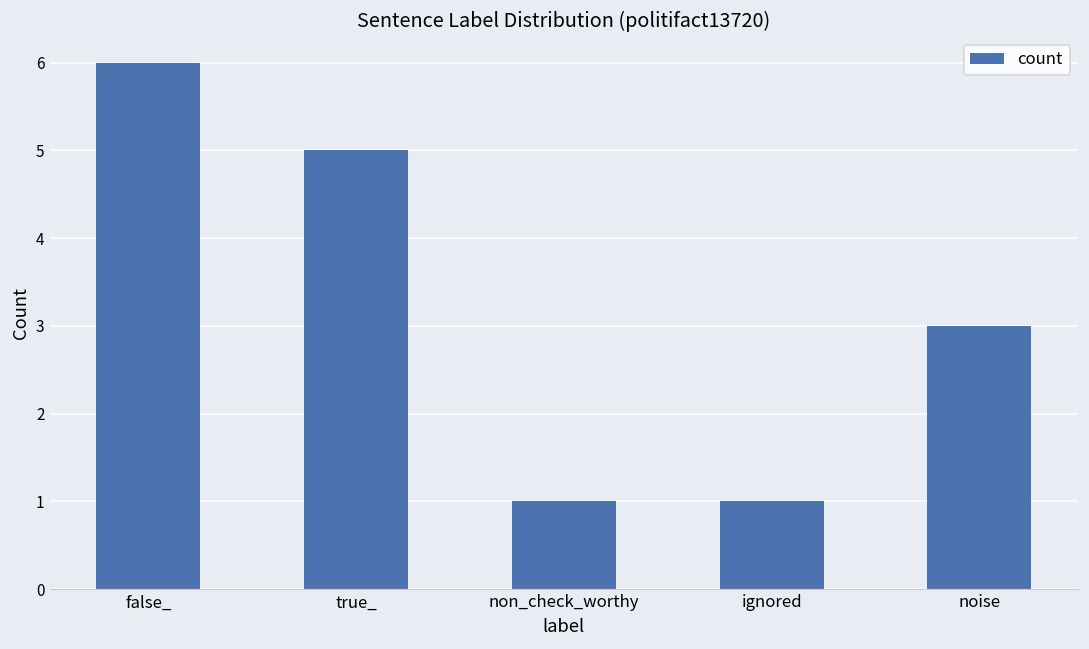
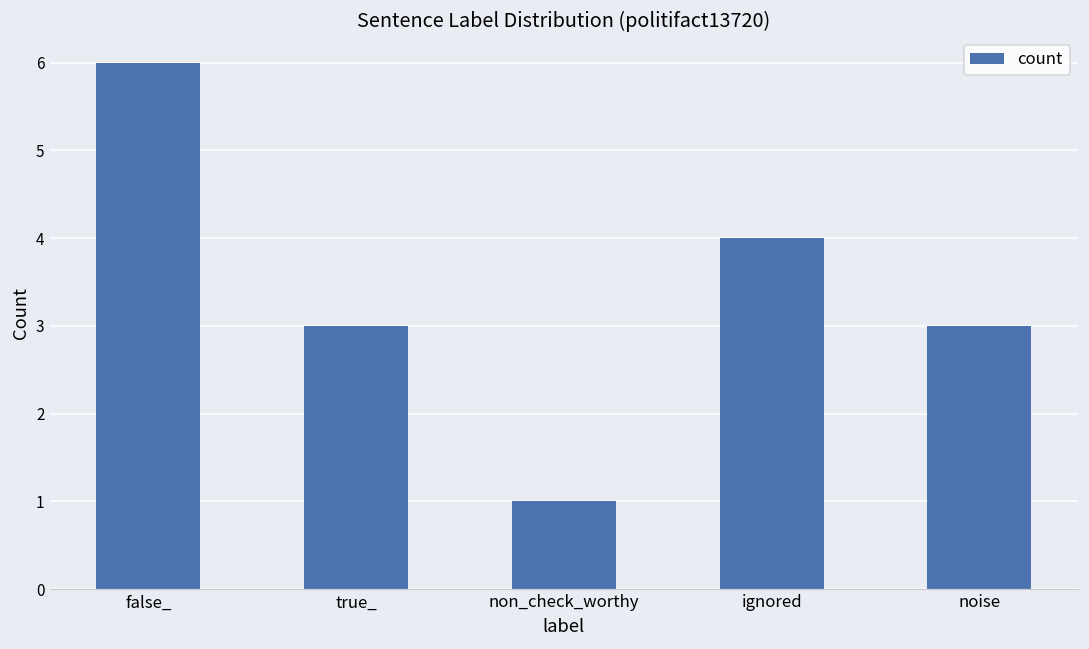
  {
    "false_": 6,
-   "true_": 5,
+   "true_": 3,
    "non_check_worthy": 1,
-   "ignored": 1,
+   "ignored": 4,
    "noise": 3
  }
